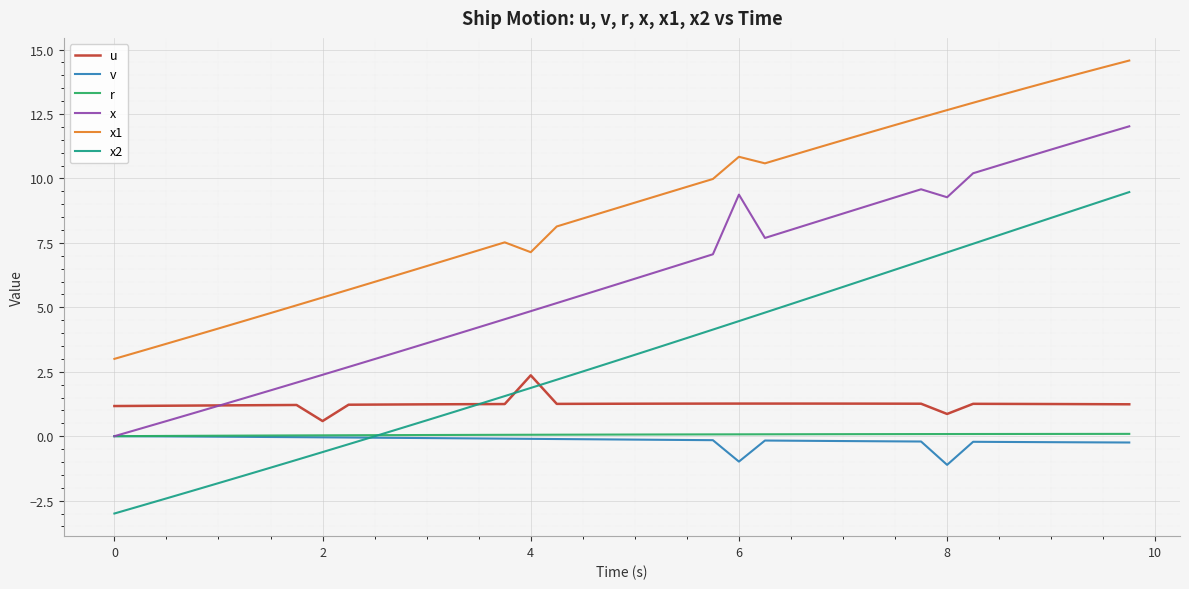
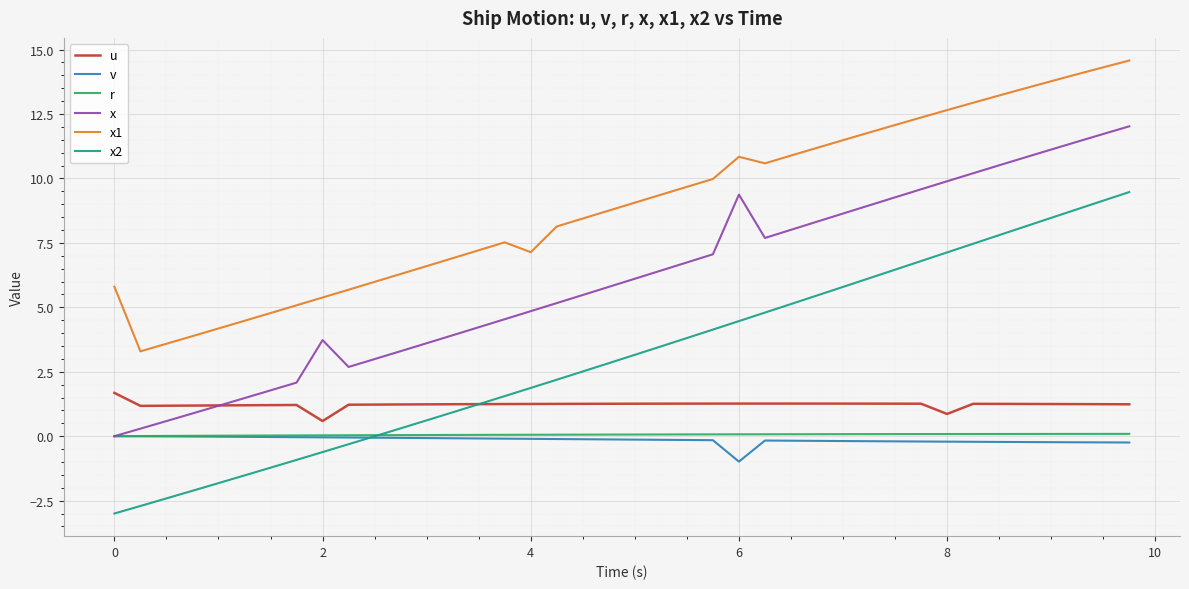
  {
    "u": {
-     "0": 1.2,
+     "0": 1.7,
      "2": 0.6,
-     "4": 2.4,
+     "4": 1.3,
      "6": 1.3,
      "8": 0.9
    },
    "v": {
      "4": -0.1,
      "6": -1.0,
-     "8": -1.1
+     "8": -0.2
    },
    "x": {
-     "2": 2.4,
+     "2": 3.7,
      "4": 4.9,
      "6": 9.4,
-     "8": 9.3
+     "8": 9.9
    },
    "x1": {
-     "0": 3.0,
+     "0": 5.8,
      "2": 5.4,
      "4": 7.1,
      "6": 10.8,
      "8": 12.7
    }
  }
